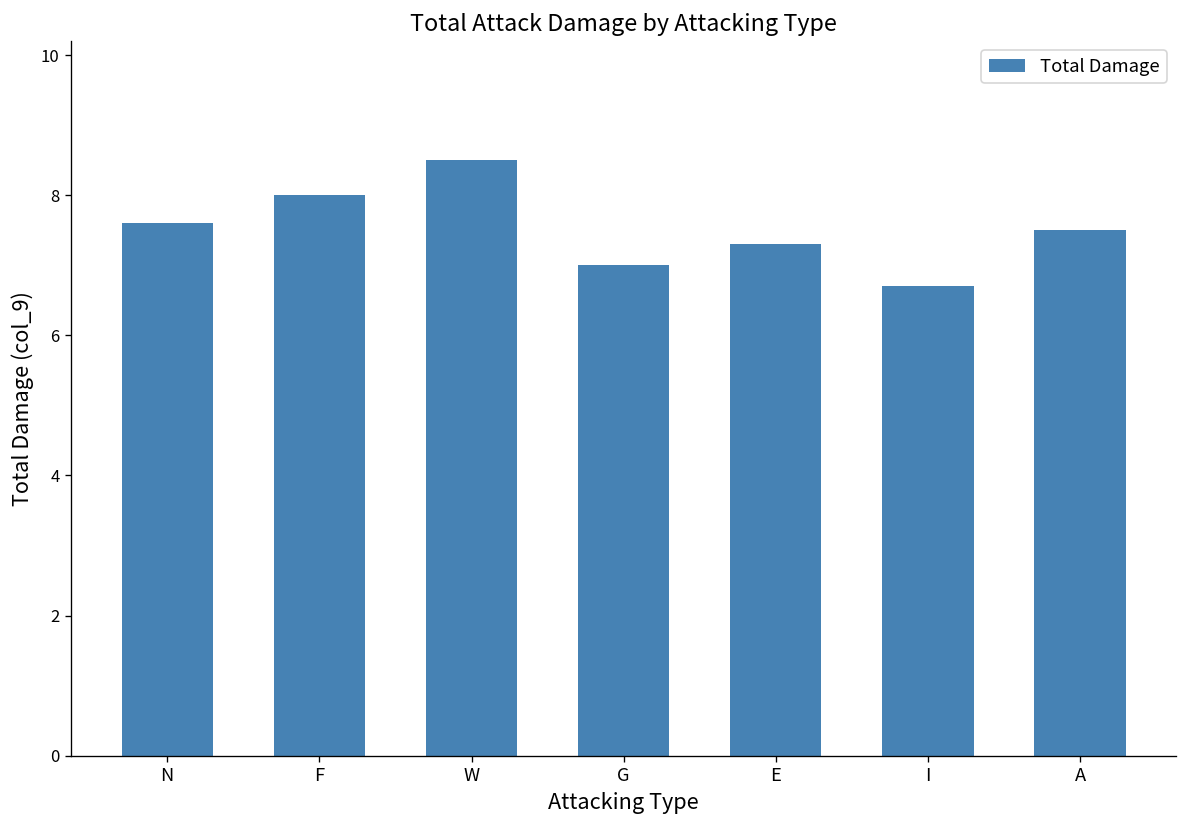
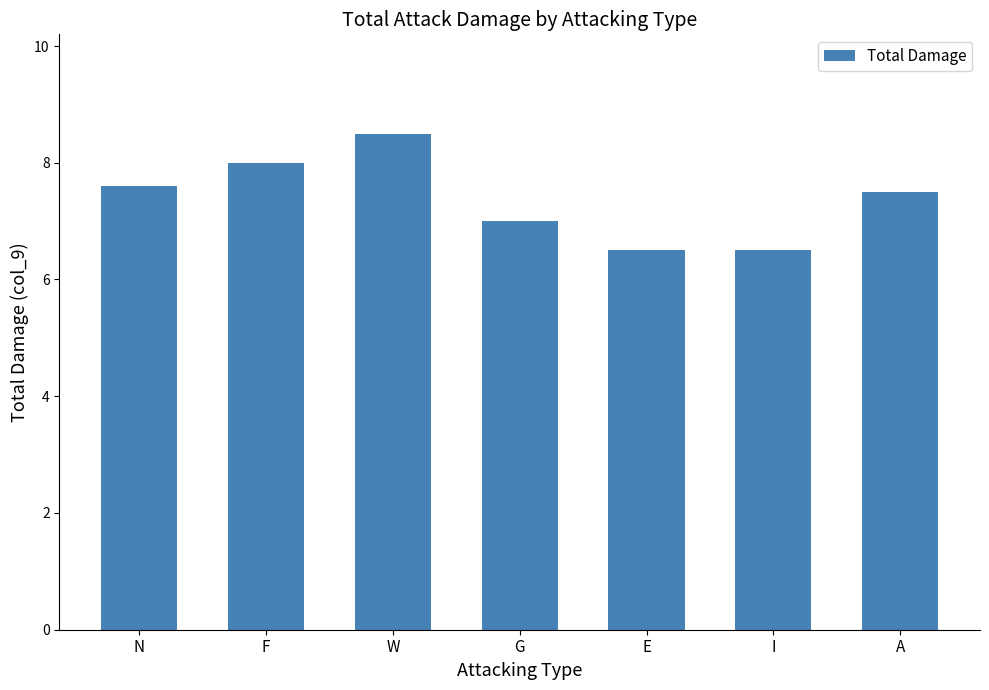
  {
    "N": 7.6,
    "F": 8.0,
    "W": 8.5,
    "G": 7.0,
-   "E": 7.3,
-   "I": 6.7,
+   "E": 6.5,
+   "I": 6.5,
    "A": 7.5
  }
